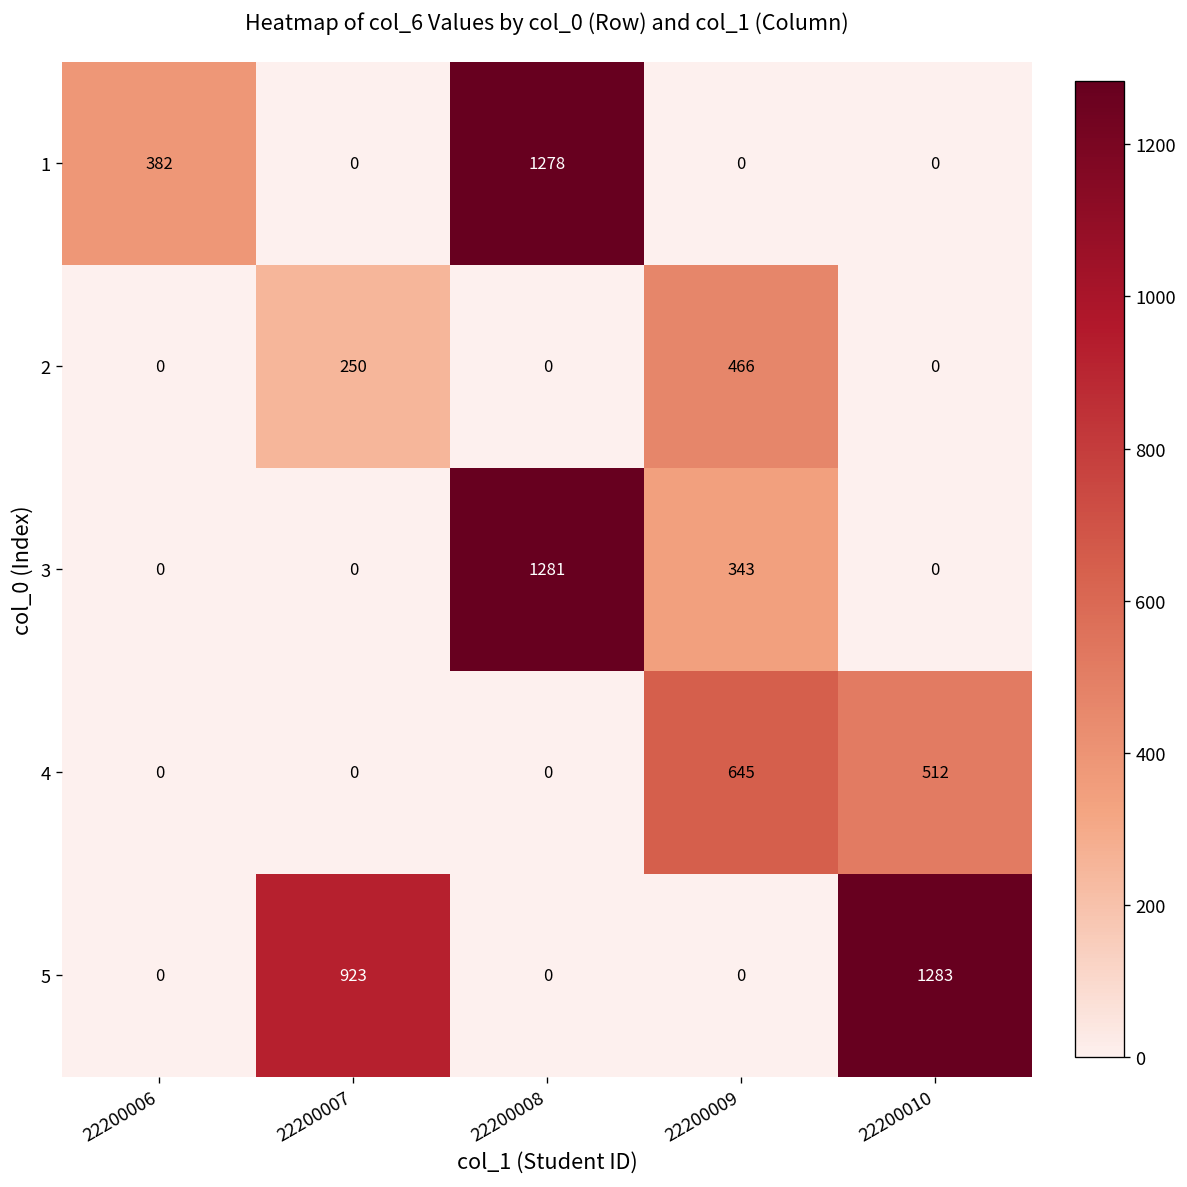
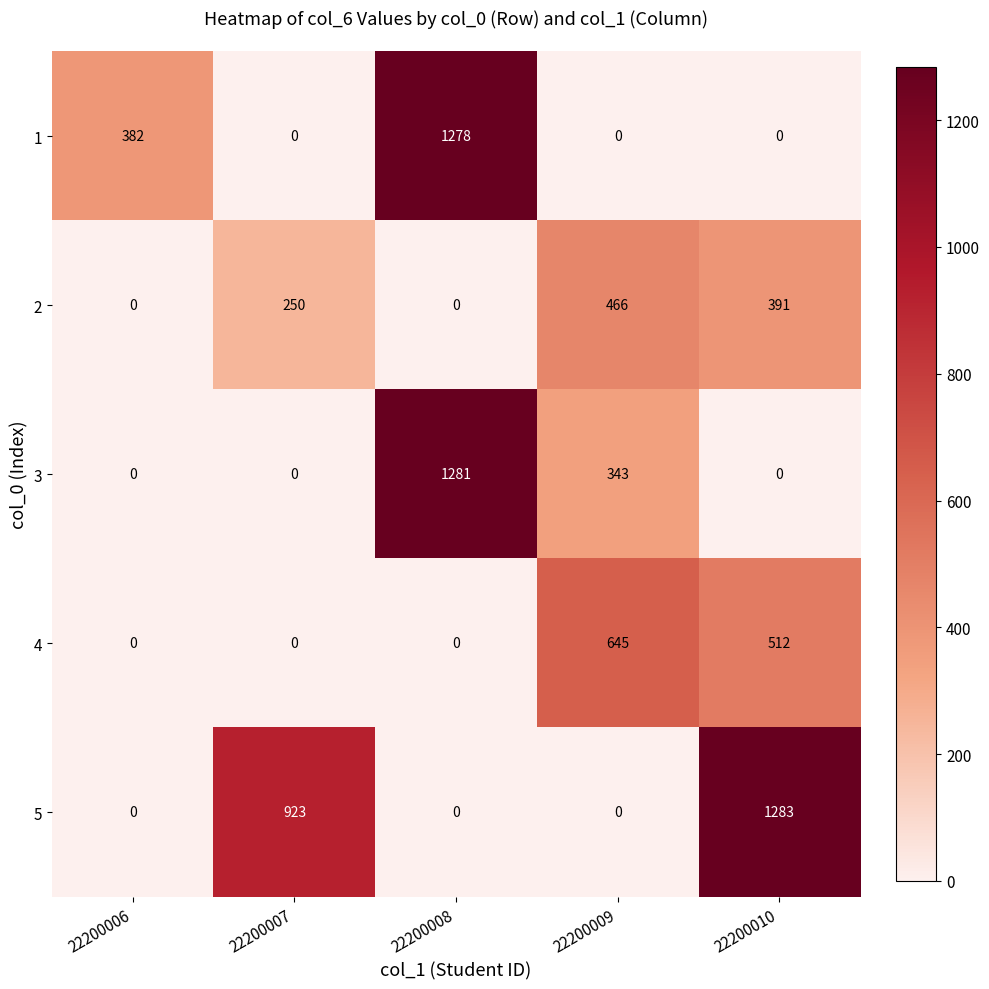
  {
    "1": {
      "22200006": 382,
      "22200007": 0,
      "22200008": 1278,
      "22200009": 0,
      "22200010": 0
    },
    "2": {
      "22200006": 0,
      "22200007": 250,
      "22200008": 0,
      "22200009": 466,
-     "22200010": 0
+     "22200010": 391
    },
    "3": {
      "22200006": 0,
      "22200007": 0,
      "22200008": 1281,
      "22200009": 343,
      "22200010": 0
    },
    "4": {
      "22200006": 0,
      "22200007": 0,
      "22200008": 0,
      "22200009": 645,
      "22200010": 512
    },
    "5": {
      "22200006": 0,
      "22200007": 923,
      "22200008": 0,
      "22200009": 0,
      "22200010": 1283
    }
  }
